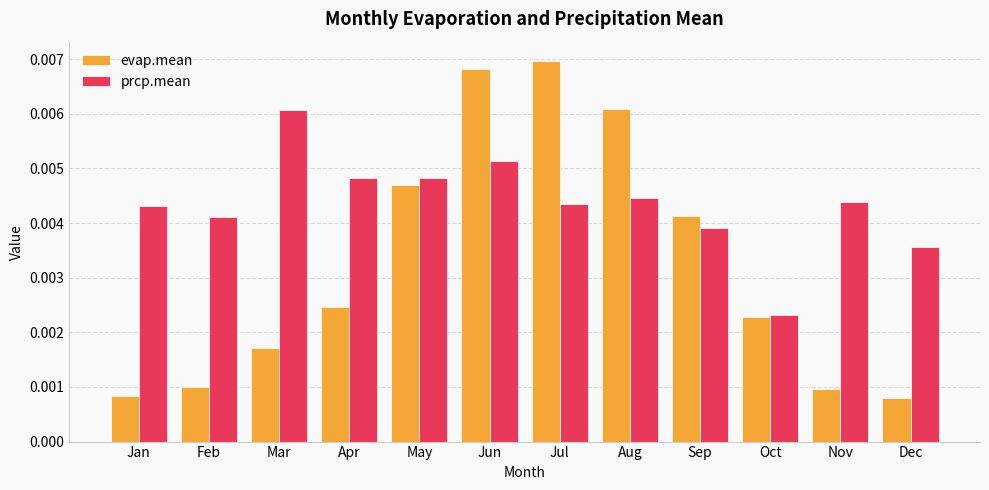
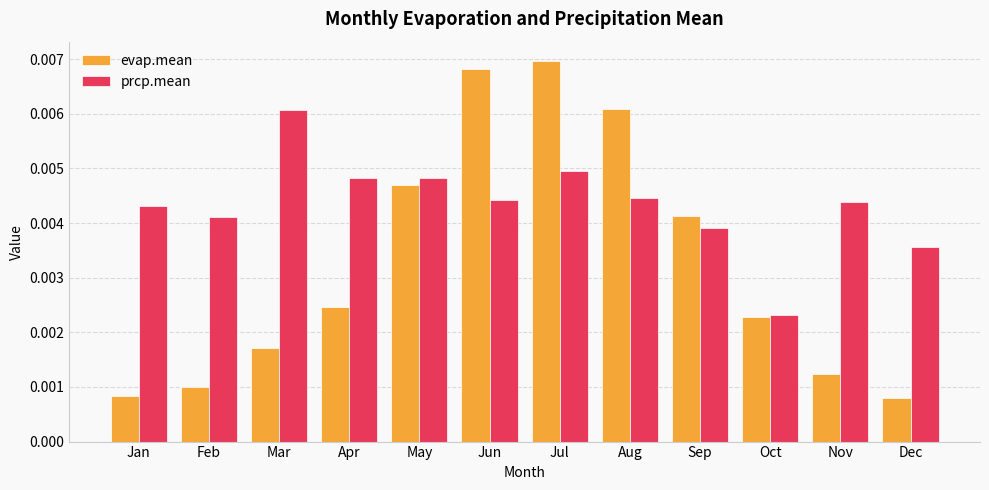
  {
    "evap.mean": {
      "Jan": 0.0008,
      "Feb": 0.0010,
      "Mar": 0.0017,
      "Apr": 0.0025,
      "May": 0.0047,
      "Jun": 0.0068,
      "Jul": 0.0070,
      "Aug": 0.0061,
      "Sep": 0.0041,
      "Oct": 0.0023,
-     "Nov": 0.0010,
+     "Nov": 0.0012,
      "Dec": 0.0008
    },
    "prcp.mean": {
      "Jan": 0.0043,
      "Feb": 0.0041,
      "Mar": 0.0061,
      "Apr": 0.0048,
      "May": 0.0048,
-     "Jun": 0.0051,
-     "Jul": 0.0043,
+     "Jun": 0.0044,
+     "Jul": 0.0050,
      "Aug": 0.0045,
      "Sep": 0.0039,
      "Oct": 0.0023,
      "Nov": 0.0044,
      "Dec": 0.0036
    }
  }
